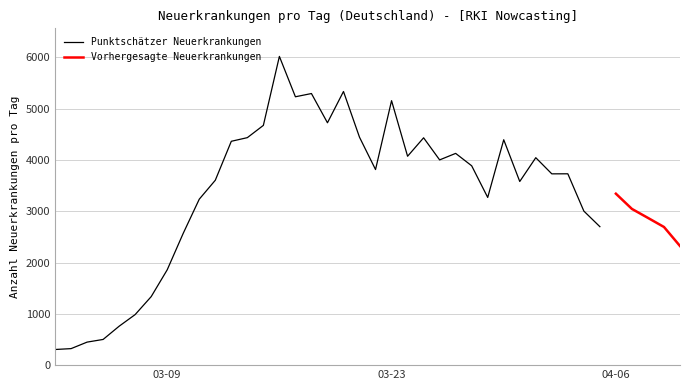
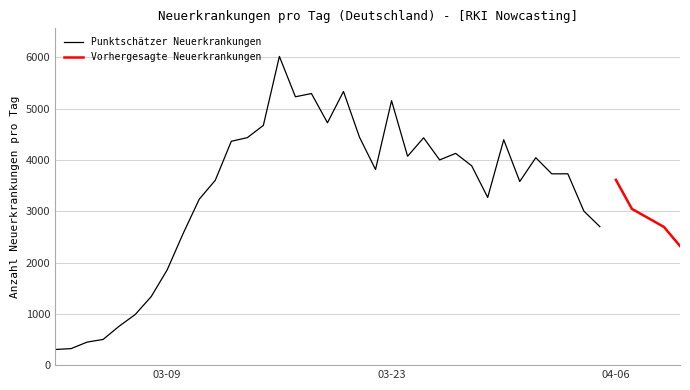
  {
    "Punktschätzer Neuerkrankungen": {
      "03-09": 1900,
      "03-23": 5200
    },
    "Vorhergesagte Neuerkrankungen": {
-     "04-06": 3300
+     "04-06": 3600
    }
  }
